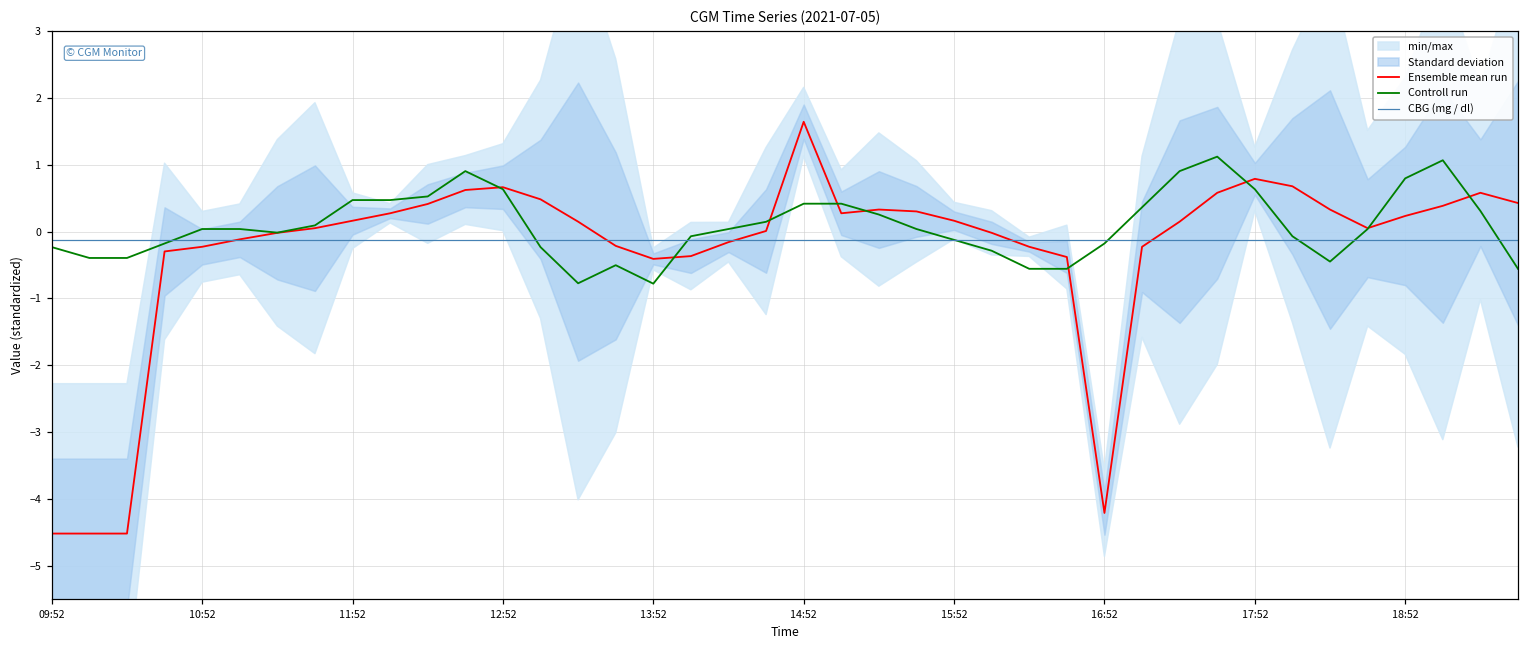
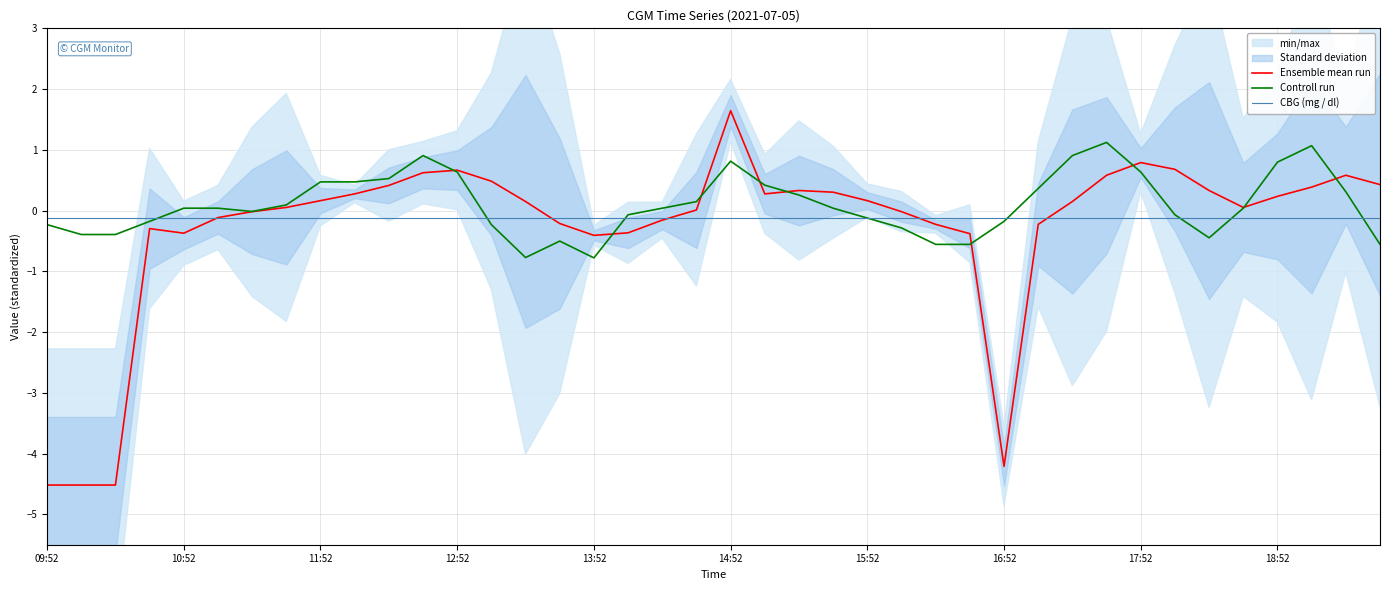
  {
    "Ensemble mean run": {
      "09:52": -4.5,
-     "10:52": -0.2,
+     "10:52": -0.4,
      "11:52": 0.2,
      "13:52": -0.4,
      "14:52": 1.6,
      "15:52": 0.2,
      "16:52": -4.2,
      "17:52": 0.8,
      "18:52": 0.2
    },
    "Controll run": {
      "09:52": -0.2,
      "11:52": 0.5,
      "13:52": -0.8,
-     "14:52": 0.4,
+     "14:52": 0.8,
      "16:52": -0.2,
      "17:52": 0.6,
      "18:52": 0.8
    },
    "CBG (mg / dl)": {
      "09:52": -0.1,
      "11:52": -0.1,
      "12:52": -0.1,
      "13:52": -0.1,
      "14:52": -0.1,
      "16:52": -0.1,
      "17:52": -0.1,
      "18:52": -0.1
    }
  }
